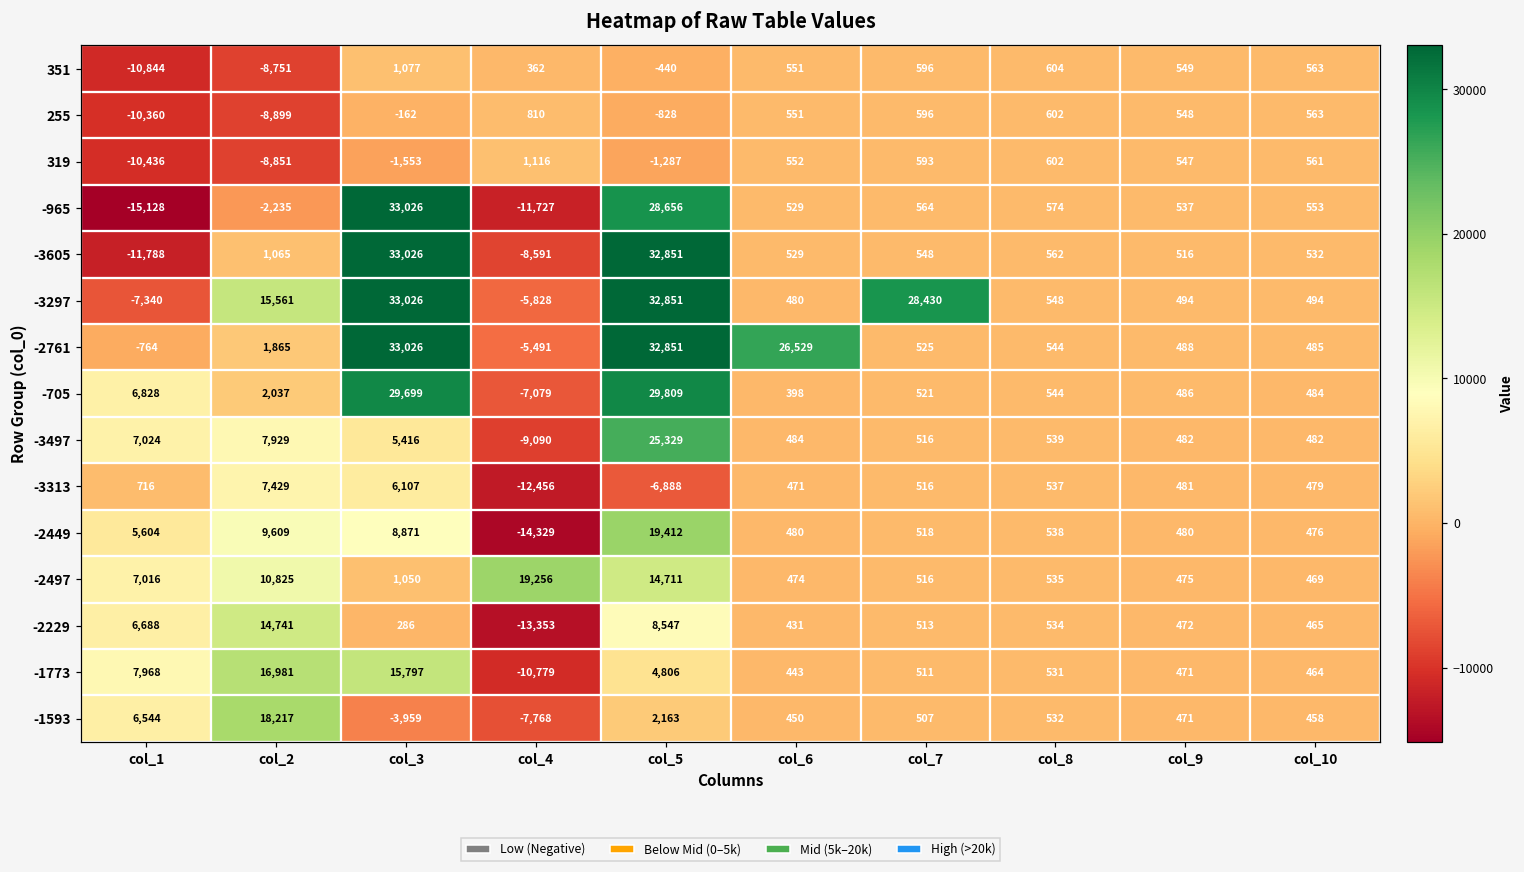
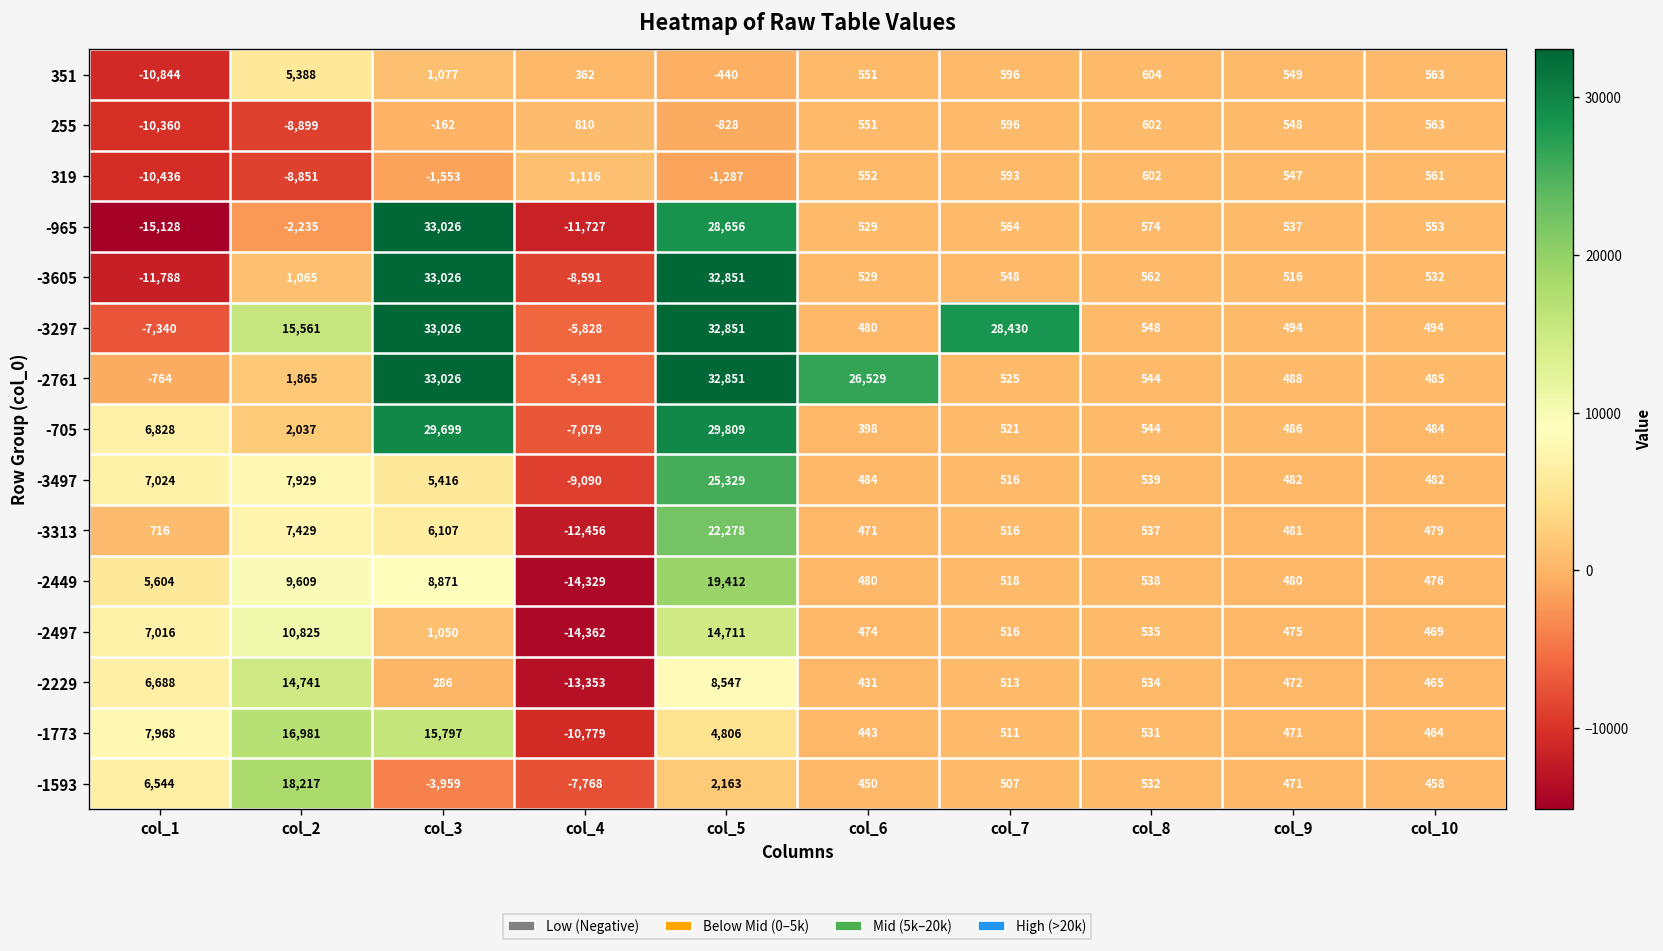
  {
    "351": {
      "col_1": "-10,844",
-     "col_2": "-8,751",
+     "col_2": "5,388",
      "col_3": "1,077",
      "col_4": "362",
      "col_5": "-440",
      "col_6": "551",
      "col_7": "596",
      "col_8": "604",
      "col_9": "549",
      "col_10": "563"
    },
    "255": {
      "col_1": "-10,360",
      "col_2": "-8,899",
      "col_3": "-162",
      "col_4": "810",
      "col_5": "-828",
      "col_6": "551",
      "col_7": "596",
      "col_8": "602",
      "col_9": "548",
      "col_10": "563"
    },
    "319": {
      "col_1": "-10,436",
      "col_2": "-8,851",
      "col_3": "-1,553",
      "col_4": "1,116",
      "col_5": "-1,287",
      "col_6": "552",
      "col_7": "593",
      "col_8": "602",
      "col_9": "547",
      "col_10": "561"
    },
    "-965": {
      "col_1": "-15,128",
      "col_2": "-2,235",
      "col_3": "33,026",
      "col_4": "-11,727",
      "col_5": "28,656",
      "col_6": "529",
      "col_7": "564",
      "col_8": "574",
      "col_9": "537",
      "col_10": "553"
    },
    "-3605": {
      "col_1": "-11,788",
      "col_2": "1,065",
      "col_3": "33,026",
      "col_4": "-8,591",
      "col_5": "32,851",
      "col_6": "529",
      "col_7": "548",
      "col_8": "562",
      "col_9": "516",
      "col_10": "532"
    },
    "-3297": {
      "col_1": "-7,340",
      "col_2": "15,561",
      "col_3": "33,026",
      "col_4": "-5,828",
      "col_5": "32,851",
      "col_6": "480",
      "col_7": "28,430",
      "col_8": "548",
      "col_9": "494",
      "col_10": "494"
    },
    "-2761": {
      "col_1": "-764",
      "col_2": "1,865",
      "col_3": "33,026",
      "col_4": "-5,491",
      "col_5": "32,851",
      "col_6": "26,529",
      "col_7": "525",
      "col_8": "544",
      "col_9": "488",
      "col_10": "485"
    },
    "-705": {
      "col_1": "6,828",
      "col_2": "2,037",
      "col_3": "29,699",
      "col_4": "-7,079",
      "col_5": "29,809",
      "col_6": "398",
      "col_7": "521",
      "col_8": "544",
      "col_9": "486",
      "col_10": "484"
    },
    "-3497": {
      "col_1": "7,024",
      "col_2": "7,929",
      "col_3": "5,416",
      "col_4": "-9,090",
      "col_5": "25,329",
      "col_6": "484",
      "col_7": "516",
      "col_8": "539",
      "col_9": "482",
      "col_10": "482"
    },
    "-3313": {
      "col_1": "716",
      "col_2": "7,429",
      "col_3": "6,107",
      "col_4": "-12,456",
-     "col_5": "-6,888",
+     "col_5": "22,278",
      "col_6": "471",
      "col_7": "516",
      "col_8": "537",
      "col_9": "481",
      "col_10": "479"
    },
    "-2449": {
      "col_1": "5,604",
      "col_2": "9,609",
      "col_3": "8,871",
      "col_4": "-14,329",
      "col_5": "19,412",
      "col_6": "480",
      "col_7": "518",
      "col_8": "538",
      "col_9": "480",
      "col_10": "476"
    },
    "-2497": {
      "col_1": "7,016",
      "col_2": "10,825",
      "col_3": "1,050",
-     "col_4": "19,256",
+     "col_4": "-14,362",
      "col_5": "14,711",
      "col_6": "474",
      "col_7": "516",
      "col_8": "535",
      "col_9": "475",
      "col_10": "469"
    },
    "-2229": {
      "col_1": "6,688",
      "col_2": "14,741",
      "col_3": "286",
      "col_4": "-13,353",
      "col_5": "8,547",
      "col_6": "431",
      "col_7": "513",
      "col_8": "534",
      "col_9": "472",
      "col_10": "465"
    },
    "-1773": {
      "col_1": "7,968",
      "col_2": "16,981",
      "col_3": "15,797",
      "col_4": "-10,779",
      "col_5": "4,806",
      "col_6": "443",
      "col_7": "511",
      "col_8": "531",
      "col_9": "471",
      "col_10": "464"
    },
    "-1593": {
      "col_1": "6,544",
      "col_2": "18,217",
      "col_3": "-3,959",
      "col_4": "-7,768",
      "col_5": "2,163",
      "col_6": "450",
      "col_7": "507",
      "col_8": "532",
      "col_9": "471",
      "col_10": "458"
    }
  }
